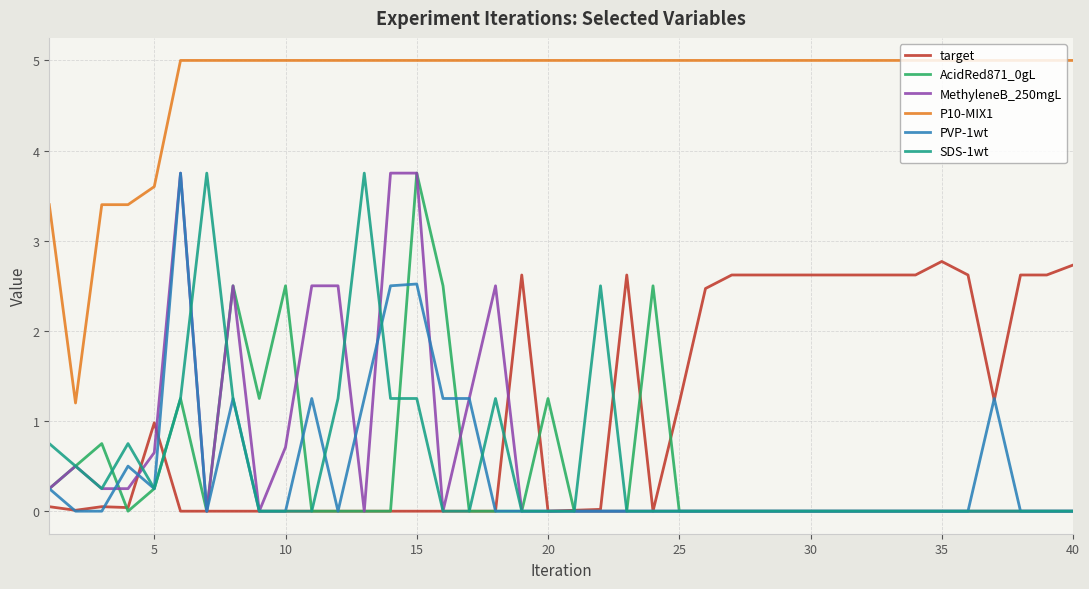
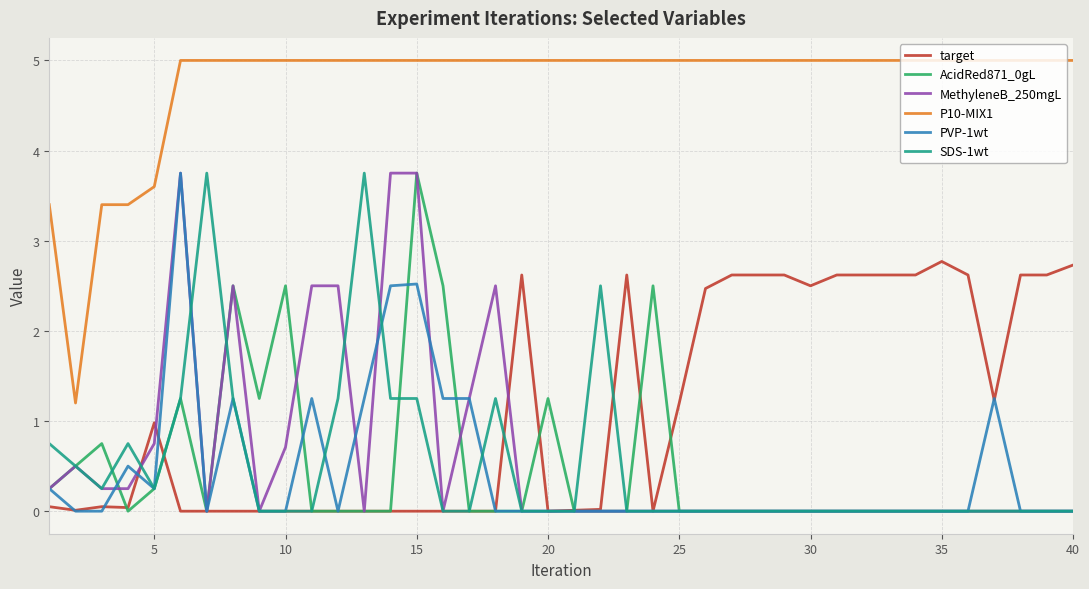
  {
    "target": {
      "5": 1.0,
      "15": 0.0,
      "25": 1.2,
-     "30": 2.6,
+     "30": 2.5,
      "35": 2.8,
      "40": 2.7
    },
    "MethyleneB_250mgL": {
-     "5": 0.7,
+     "5": 0.8,
      "10": 0.7
    },
    "P10-MIX1": {
      "5": 3.6,
      "10": 5.0,
      "15": 5.0,
      "20": 5.0,
      "25": 5.0,
      "30": 5.0,
      "40": 5.0
    },
    "PVP-1wt": {
      "15": 2.5
    }
  }
